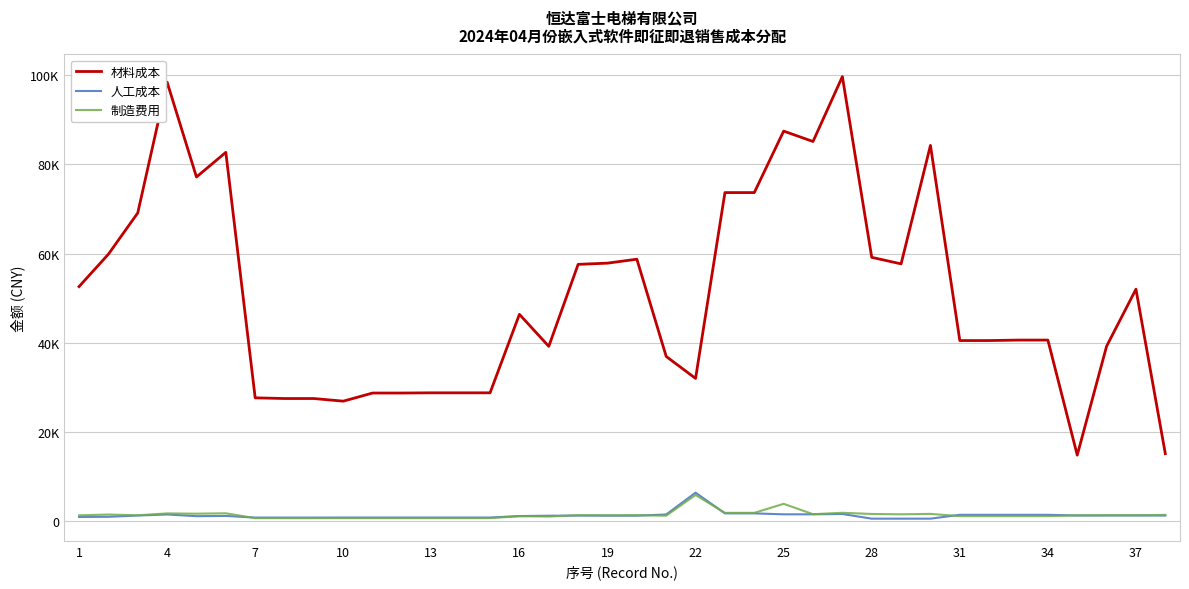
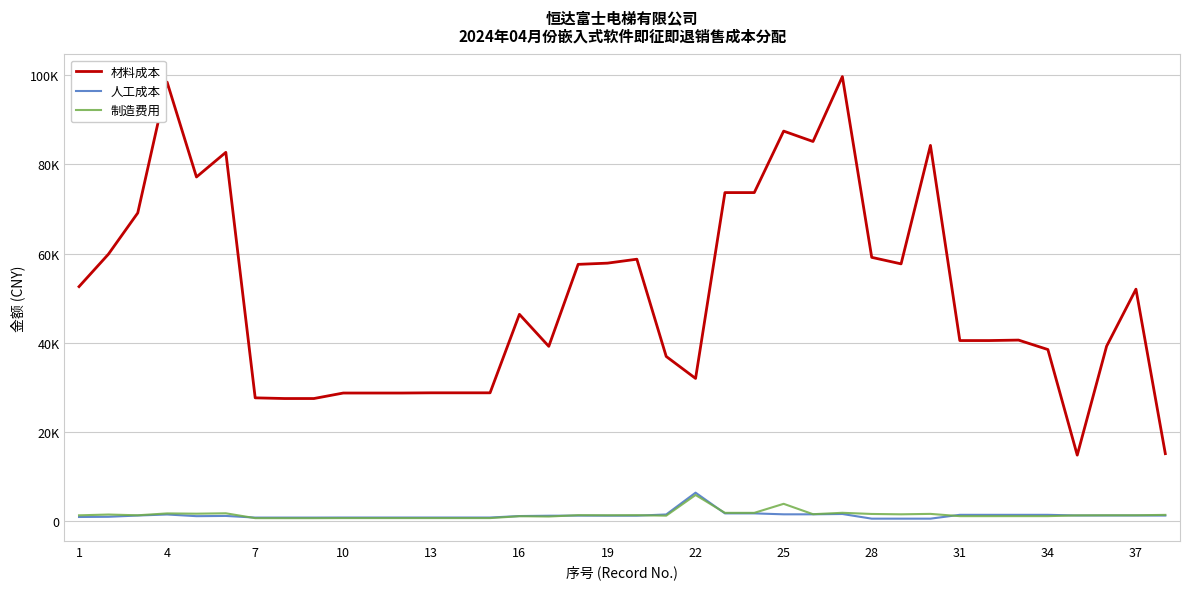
  {
    "材料成本": {
      "1": 53000,
      "4": 98000,
      "7": 28000,
-     "10": 27000,
+     "10": 29000,
      "13": 29000,
      "16": 46000,
      "19": 58000,
      "22": 32000,
      "25": 87000,
      "28": 59000,
      "31": 40000,
-     "34": 41000,
+     "34": 38000,
      "37": 52000
    },
    "人工成本": {
      "25": 1000,
      "28": 0
    },
    "制造费用": {
      "25": 4000,
      "28": 2000
    }
  }
